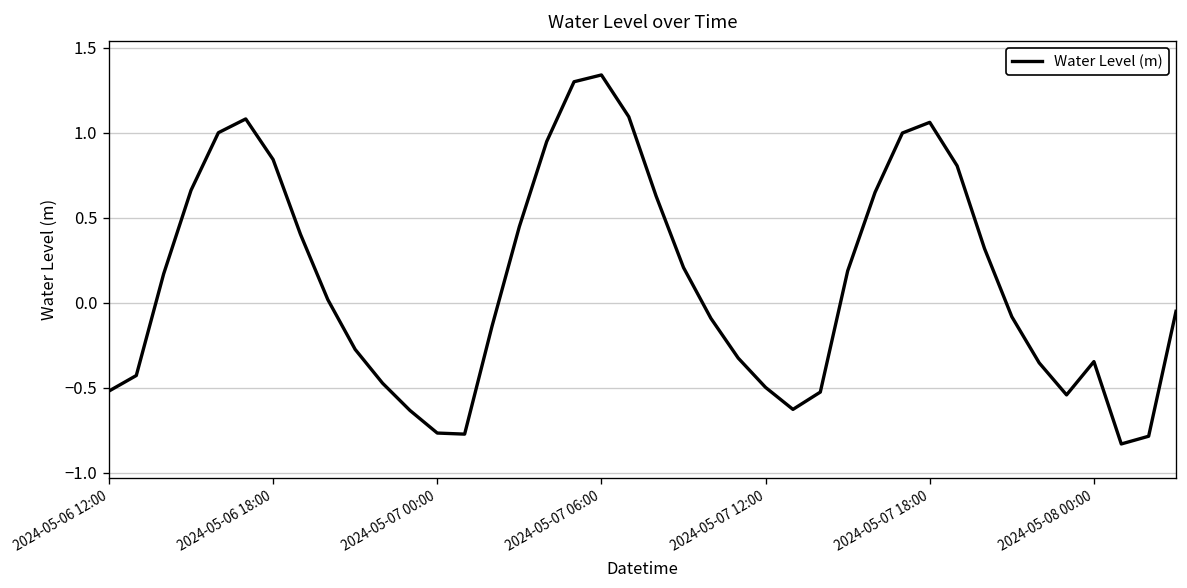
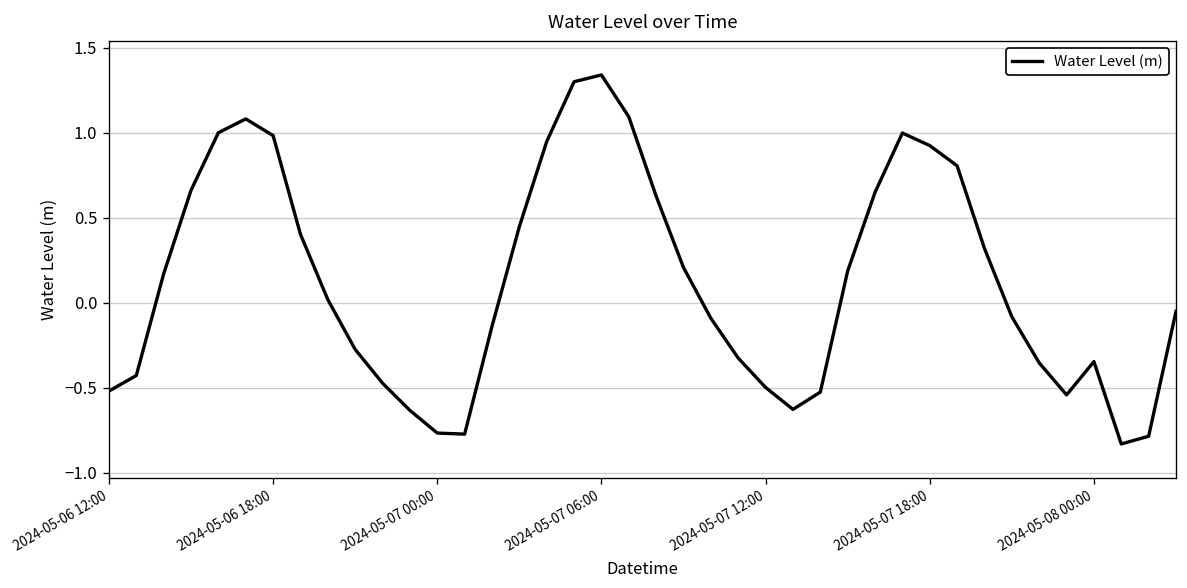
  {
    "2024-05-06 12:00": -0.52,
-   "2024-05-06 18:00": 0.84,
+   "2024-05-06 18:00": 0.98,
    "2024-05-07 00:00": -0.77,
    "2024-05-07 06:00": 1.34,
    "2024-05-07 12:00": -0.50,
-   "2024-05-07 18:00": 1.06,
+   "2024-05-07 18:00": 0.92,
    "2024-05-08 00:00": -0.35
  }
